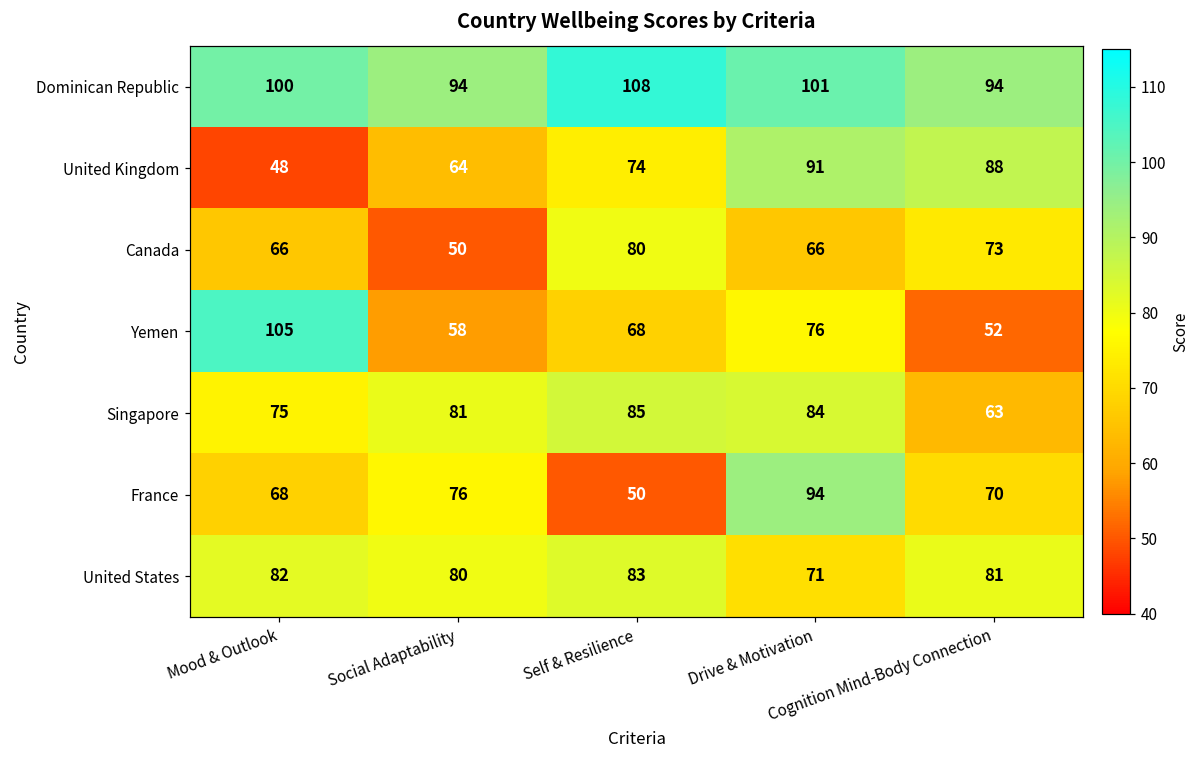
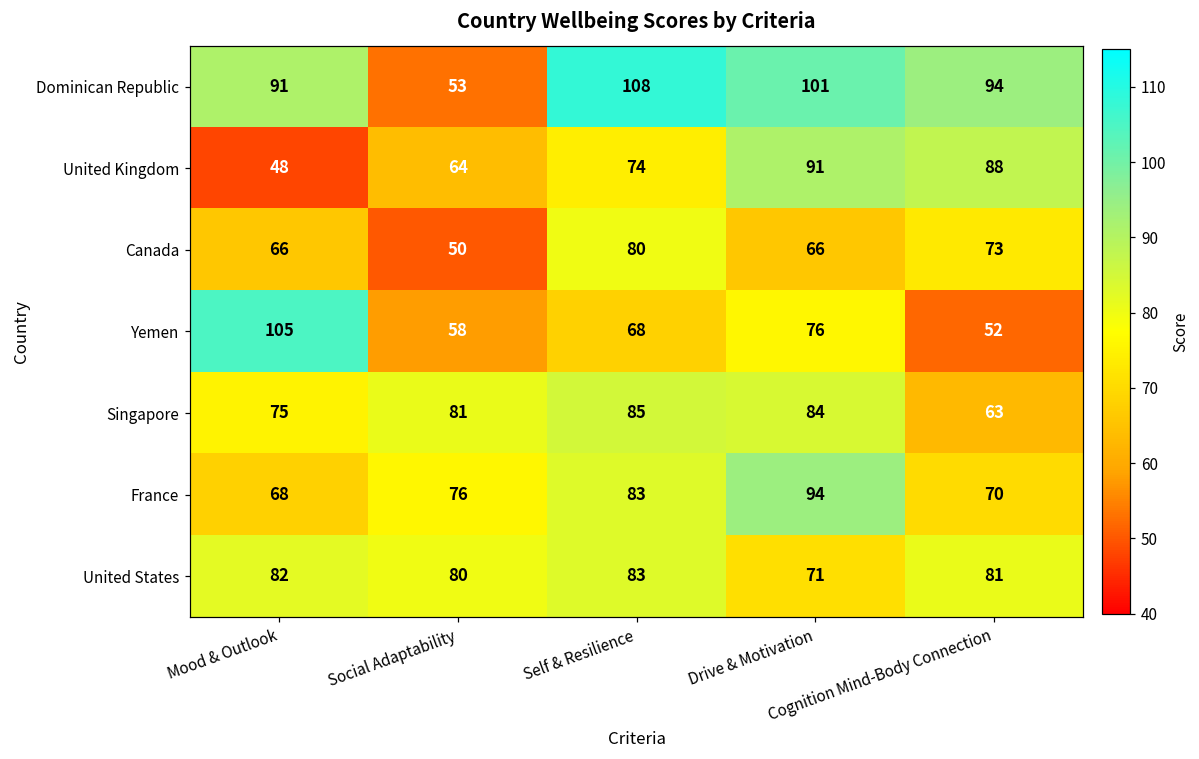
  {
    "Dominican Republic": {
-     "Mood & Outlook": 100,
-     "Social Adaptability": 94,
+     "Mood & Outlook": 91,
+     "Social Adaptability": 53,
      "Self & Resilience": 108,
      "Drive & Motivation": 101,
      "Cognition Mind-Body Connection": 94
    },
    "United Kingdom": {
      "Mood & Outlook": 48,
      "Social Adaptability": 64,
      "Self & Resilience": 74,
      "Drive & Motivation": 91,
      "Cognition Mind-Body Connection": 88
    },
    "Canada": {
      "Mood & Outlook": 66,
      "Social Adaptability": 50,
      "Self & Resilience": 80,
      "Drive & Motivation": 66,
      "Cognition Mind-Body Connection": 73
    },
    "Yemen": {
      "Mood & Outlook": 105,
      "Social Adaptability": 58,
      "Self & Resilience": 68,
      "Drive & Motivation": 76,
      "Cognition Mind-Body Connection": 52
    },
    "Singapore": {
      "Mood & Outlook": 75,
      "Social Adaptability": 81,
      "Self & Resilience": 85,
      "Drive & Motivation": 84,
      "Cognition Mind-Body Connection": 63
    },
    "France": {
      "Mood & Outlook": 68,
      "Social Adaptability": 76,
-     "Self & Resilience": 50,
+     "Self & Resilience": 83,
      "Drive & Motivation": 94,
      "Cognition Mind-Body Connection": 70
    },
    "United States": {
      "Mood & Outlook": 82,
      "Social Adaptability": 80,
      "Self & Resilience": 83,
      "Drive & Motivation": 71,
      "Cognition Mind-Body Connection": 81
    }
  }
